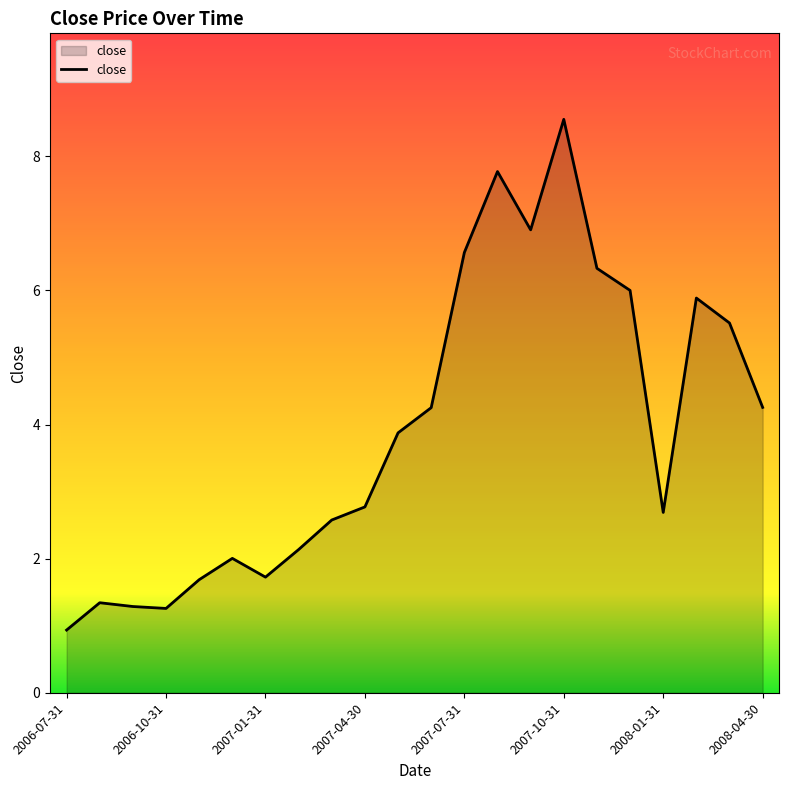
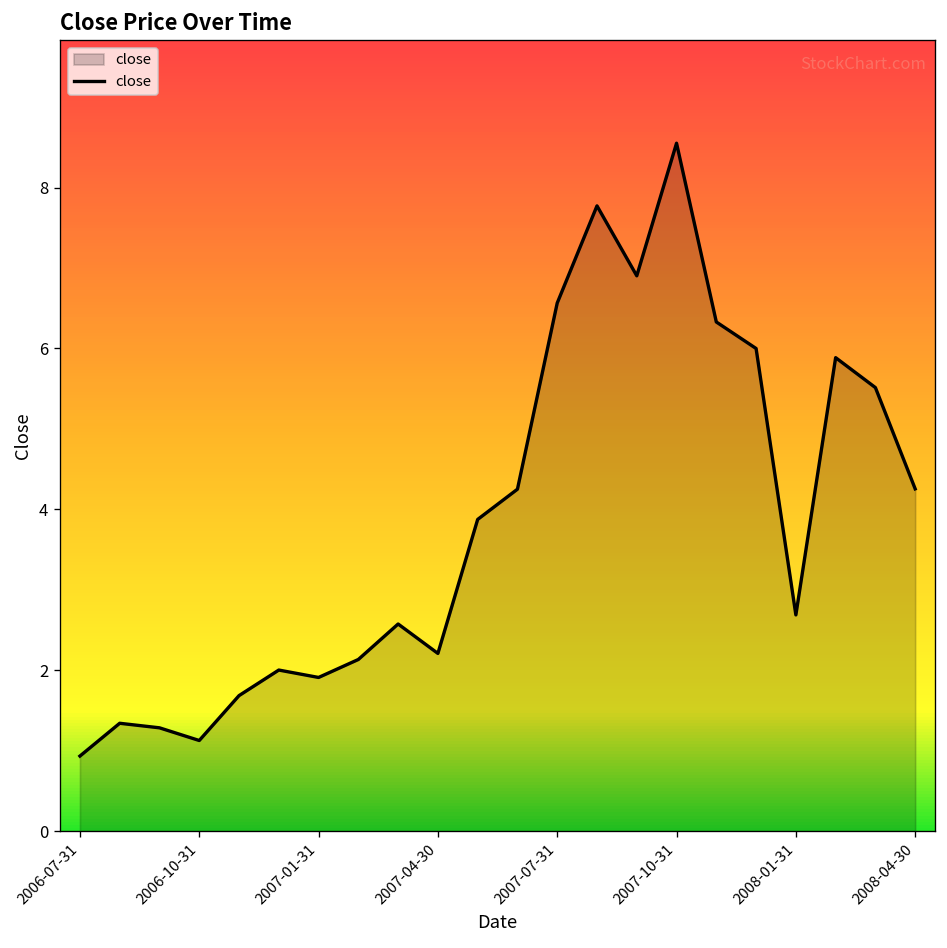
  {
    "2006-07-31": 0.9,
-   "2006-10-31": 1.3,
-   "2007-01-31": 1.7,
-   "2007-04-30": 2.8,
+   "2006-10-31": 1.1,
+   "2007-01-31": 1.9,
+   "2007-04-30": 2.2,
    "2007-07-31": 6.6,
    "2007-10-31": 8.6,
    "2008-01-31": 2.7,
    "2008-04-30": 4.3
  }
